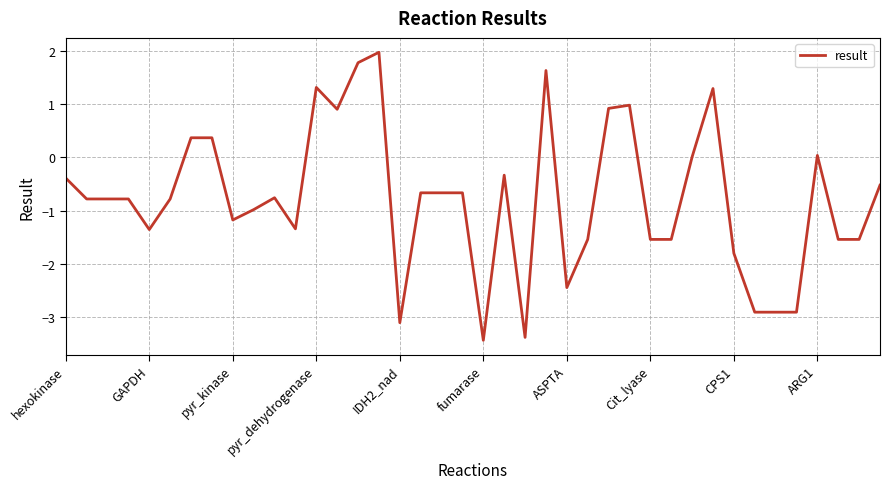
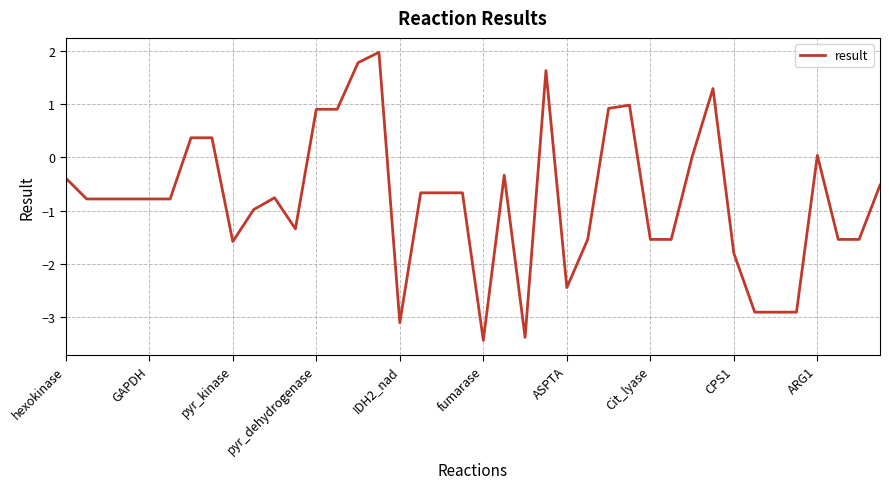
  {
    "hexokinase": -0.4,
-   "GAPDH": -1.4,
-   "pyr_kinase": -1.2,
-   "pyr_dehydrogenase": 1.3,
+   "GAPDH": -0.8,
+   "pyr_kinase": -1.6,
+   "pyr_dehydrogenase": 0.9,
    "IDH2_nad": -3.1,
    "fumarase": -3.4,
    "ASPTA": -2.4,
    "Cit_lyase": -1.5,
    "CPS1": -1.8,
    "ARG1": 0.0
  }
